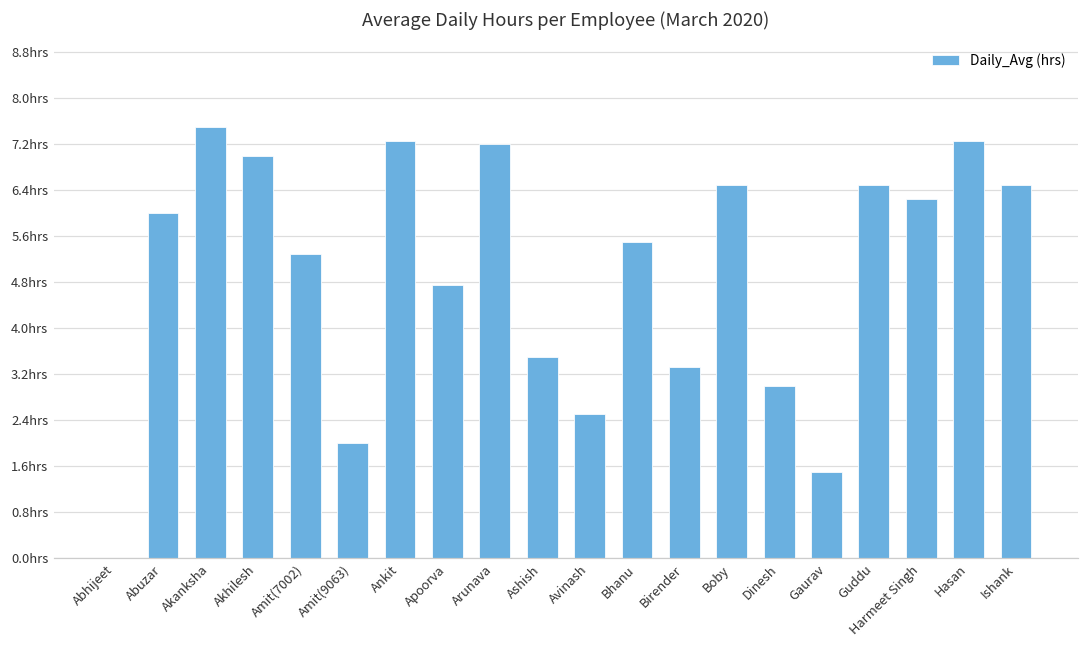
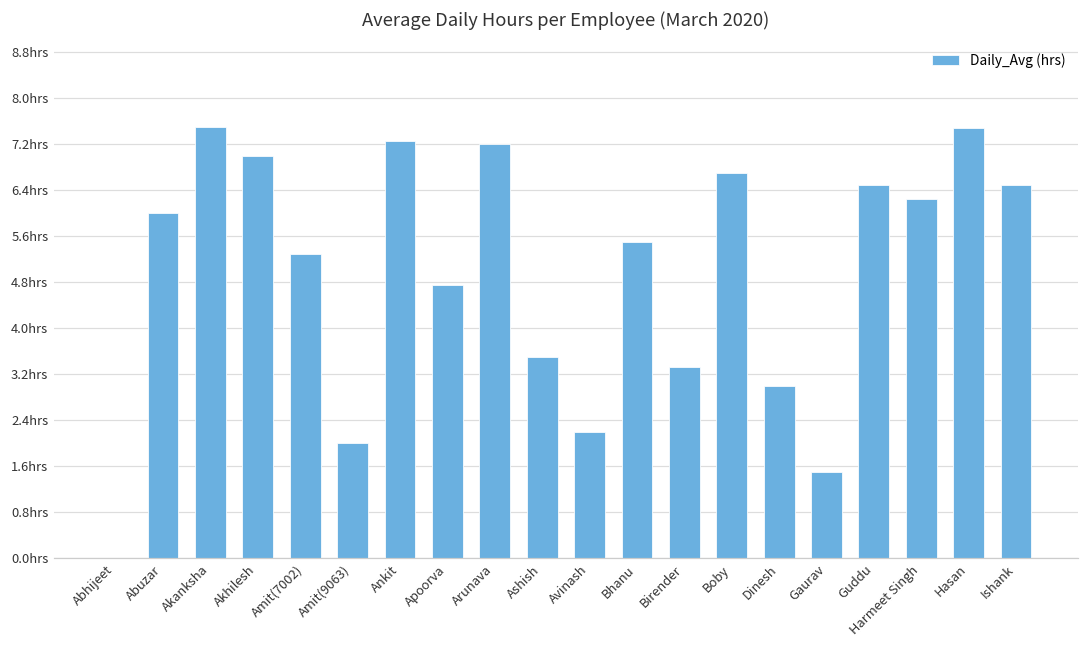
  {
    "Abhijeet": "0.0hrs",
    "Abuzar": "6.0hrs",
    "Akanksha": "7.5hrs",
    "Akhilesh": "7.0hrs",
    "Amit(7002)": "5.3hrs",
    "Amit(9063)": "2.0hrs",
    "Ankit": "7.3hrs",
    "Apoorva": "4.8hrs",
    "Arunava": "7.2hrs",
    "Ashish": "3.5hrs",
-   "Avinash": "2.5hrs",
+   "Avinash": "2.2hrs",
    "Bhanu": "5.5hrs",
    "Birender": "3.3hrs",
-   "Boby": "6.5hrs",
+   "Boby": "6.7hrs",
    "Dinesh": "3.0hrs",
    "Gaurav": "1.5hrs",
    "Guddu": "6.5hrs",
    "Harmeet Singh": "6.3hrs",
-   "Hasan": "7.3hrs",
+   "Hasan": "7.5hrs",
    "Ishank": "6.5hrs"
  }
